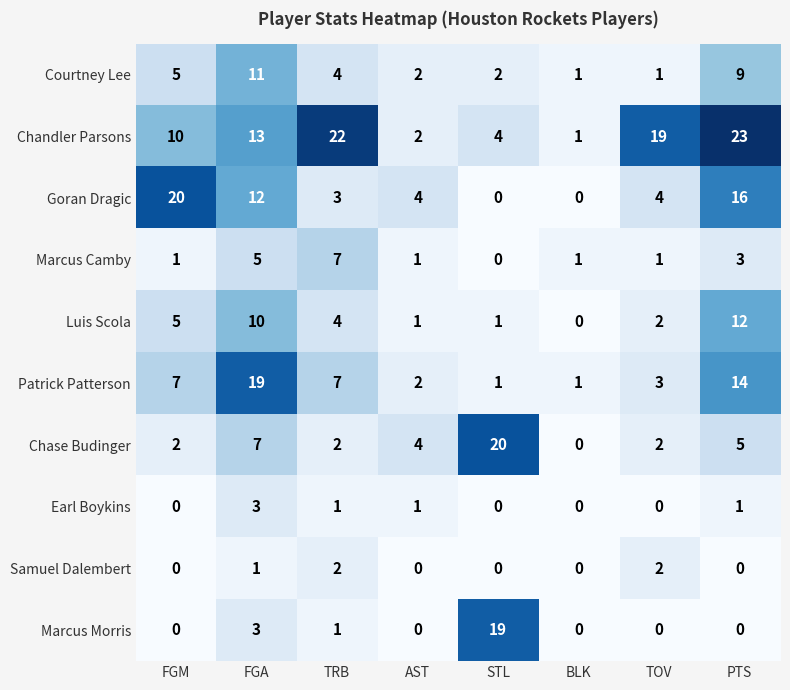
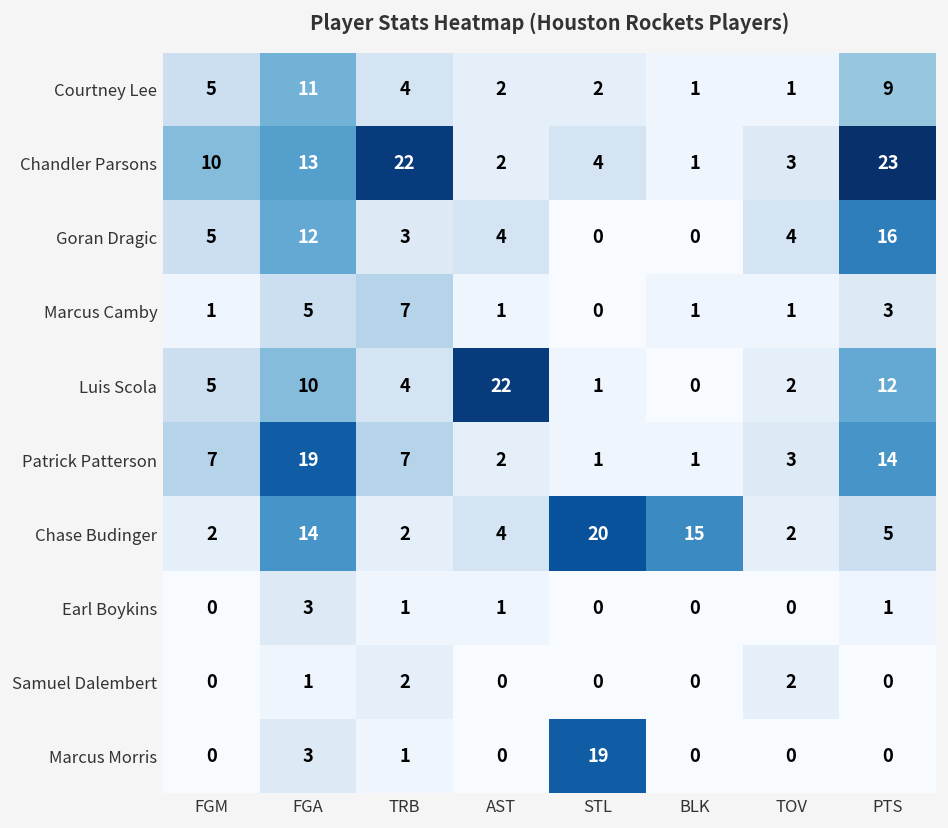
  {
    "Courtney Lee": {
      "FGM": 5,
      "FGA": 11,
      "TRB": 4,
      "AST": 2,
      "STL": 2,
      "BLK": 1,
      "TOV": 1,
      "PTS": 9
    },
    "Chandler Parsons": {
      "FGM": 10,
      "FGA": 13,
      "TRB": 22,
      "AST": 2,
      "STL": 4,
      "BLK": 1,
-     "TOV": 19,
+     "TOV": 3,
      "PTS": 23
    },
    "Goran Dragic": {
-     "FGM": 20,
+     "FGM": 5,
      "FGA": 12,
      "TRB": 3,
      "AST": 4,
      "STL": 0,
      "BLK": 0,
      "TOV": 4,
      "PTS": 16
    },
    "Marcus Camby": {
      "FGM": 1,
      "FGA": 5,
      "TRB": 7,
      "AST": 1,
      "STL": 0,
      "BLK": 1,
      "TOV": 1,
      "PTS": 3
    },
    "Luis Scola": {
      "FGM": 5,
      "FGA": 10,
      "TRB": 4,
-     "AST": 1,
+     "AST": 22,
      "STL": 1,
      "BLK": 0,
      "TOV": 2,
      "PTS": 12
    },
    "Patrick Patterson": {
      "FGM": 7,
      "FGA": 19,
      "TRB": 7,
      "AST": 2,
      "STL": 1,
      "BLK": 1,
      "TOV": 3,
      "PTS": 14
    },
    "Chase Budinger": {
      "FGM": 2,
-     "FGA": 7,
+     "FGA": 14,
      "TRB": 2,
      "AST": 4,
      "STL": 20,
-     "BLK": 0,
+     "BLK": 15,
      "TOV": 2,
      "PTS": 5
    },
    "Earl Boykins": {
      "FGM": 0,
      "FGA": 3,
      "TRB": 1,
      "AST": 1,
      "STL": 0,
      "BLK": 0,
      "TOV": 0,
      "PTS": 1
    },
    "Samuel Dalembert": {
      "FGM": 0,
      "FGA": 1,
      "TRB": 2,
      "AST": 0,
      "STL": 0,
      "BLK": 0,
      "TOV": 2,
      "PTS": 0
    },
    "Marcus Morris": {
      "FGM": 0,
      "FGA": 3,
      "TRB": 1,
      "AST": 0,
      "STL": 19,
      "BLK": 0,
      "TOV": 0,
      "PTS": 0
    }
  }
